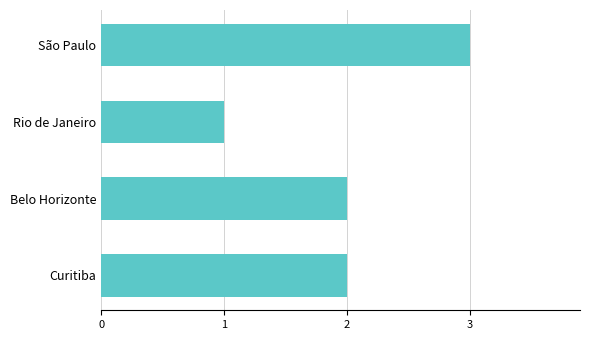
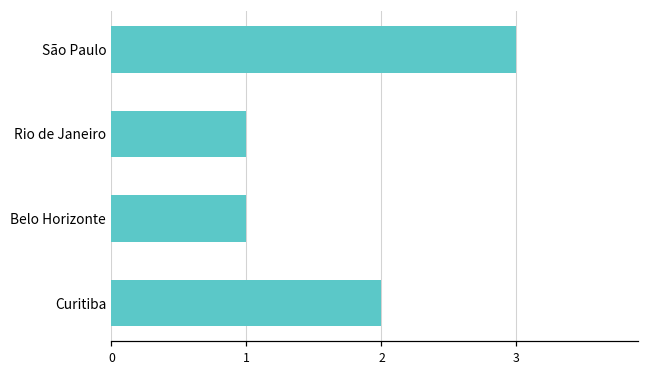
  {
    "São Paulo": 3,
    "Rio de Janeiro": 1,
-   "Belo Horizonte": 2,
+   "Belo Horizonte": 1,
    "Curitiba": 2
  }
